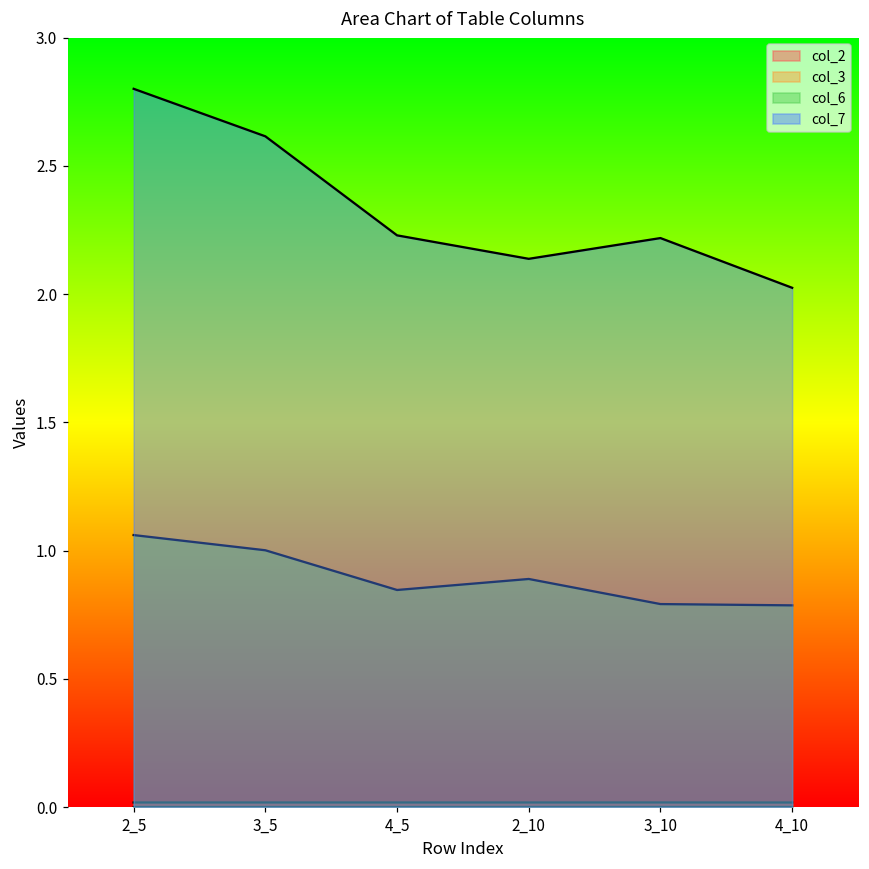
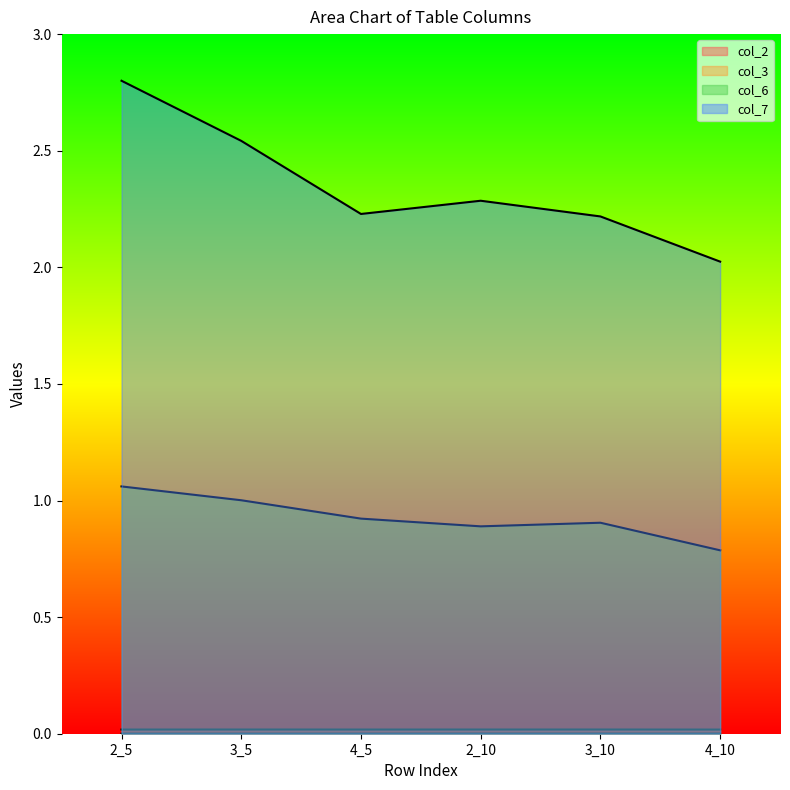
  {
    "col_6": {
      "2_5": 1.06,
      "3_5": 1.00,
-     "4_5": 0.85,
+     "4_5": 0.92,
      "2_10": 0.89,
-     "3_10": 0.79,
+     "3_10": 0.90,
      "4_10": 0.79
    },
    "col_7": {
      "2_5": 2.80,
-     "3_5": 2.61,
+     "3_5": 2.54,
      "4_5": 2.23,
-     "2_10": 2.14,
+     "2_10": 2.29,
      "3_10": 2.22,
      "4_10": 2.02
    }
  }
